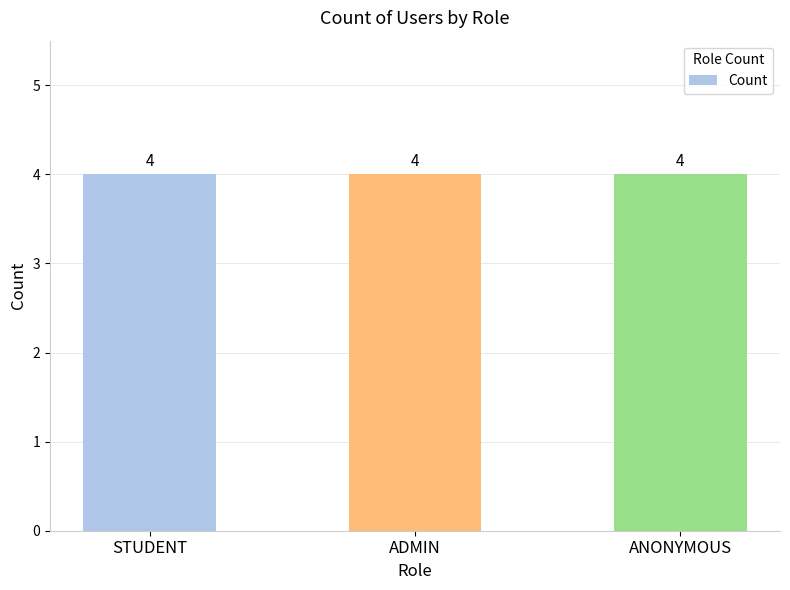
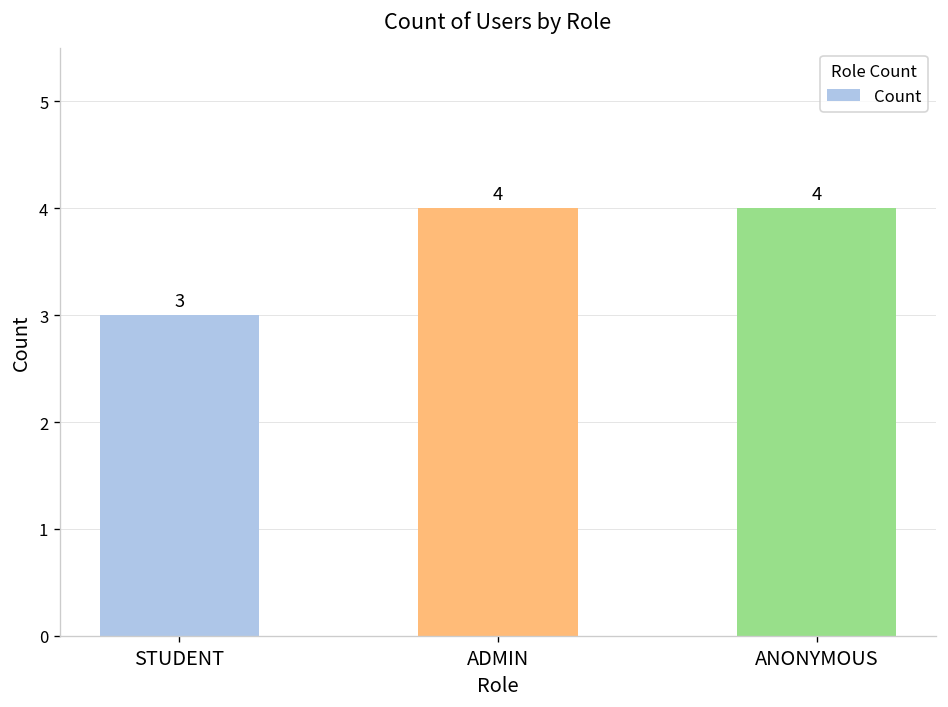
  {
-   "STUDENT": 4,
+   "STUDENT": 3,
    "ADMIN": 4,
    "ANONYMOUS": 4
  }
